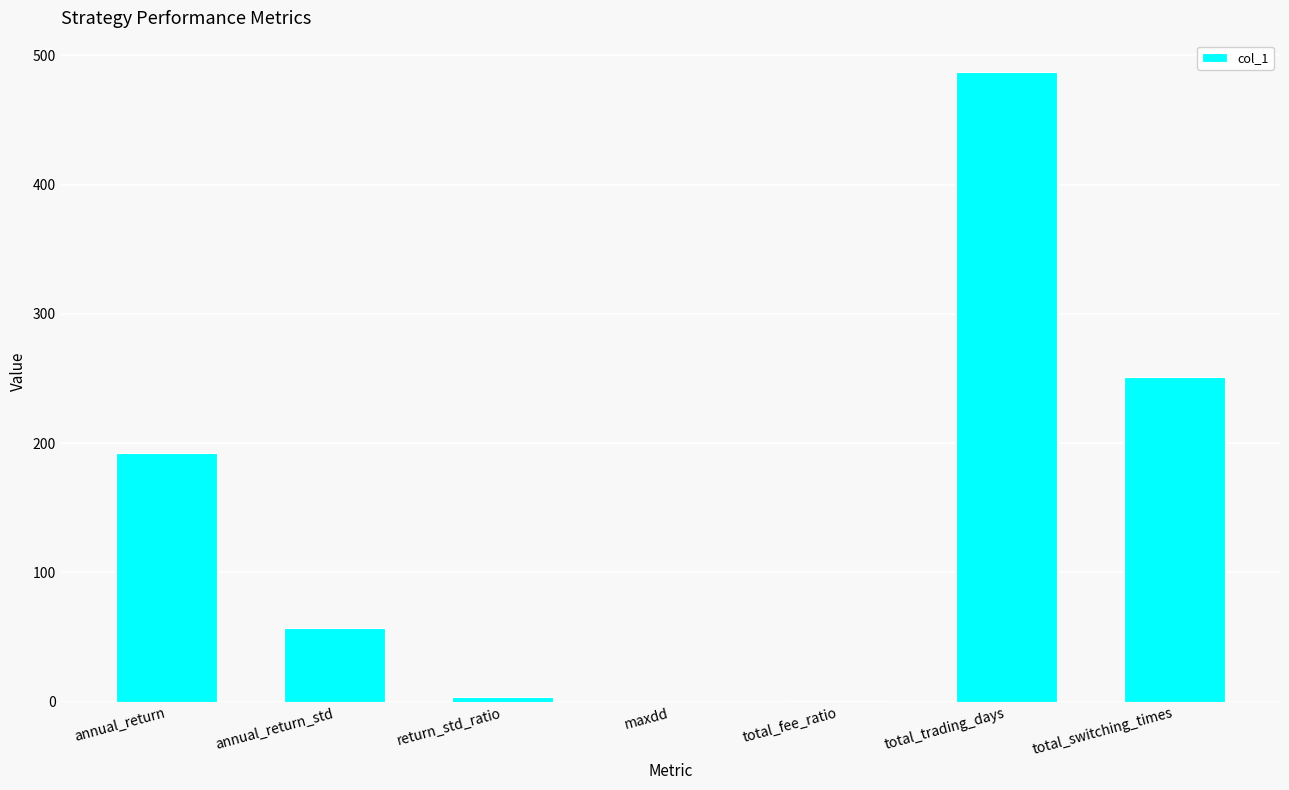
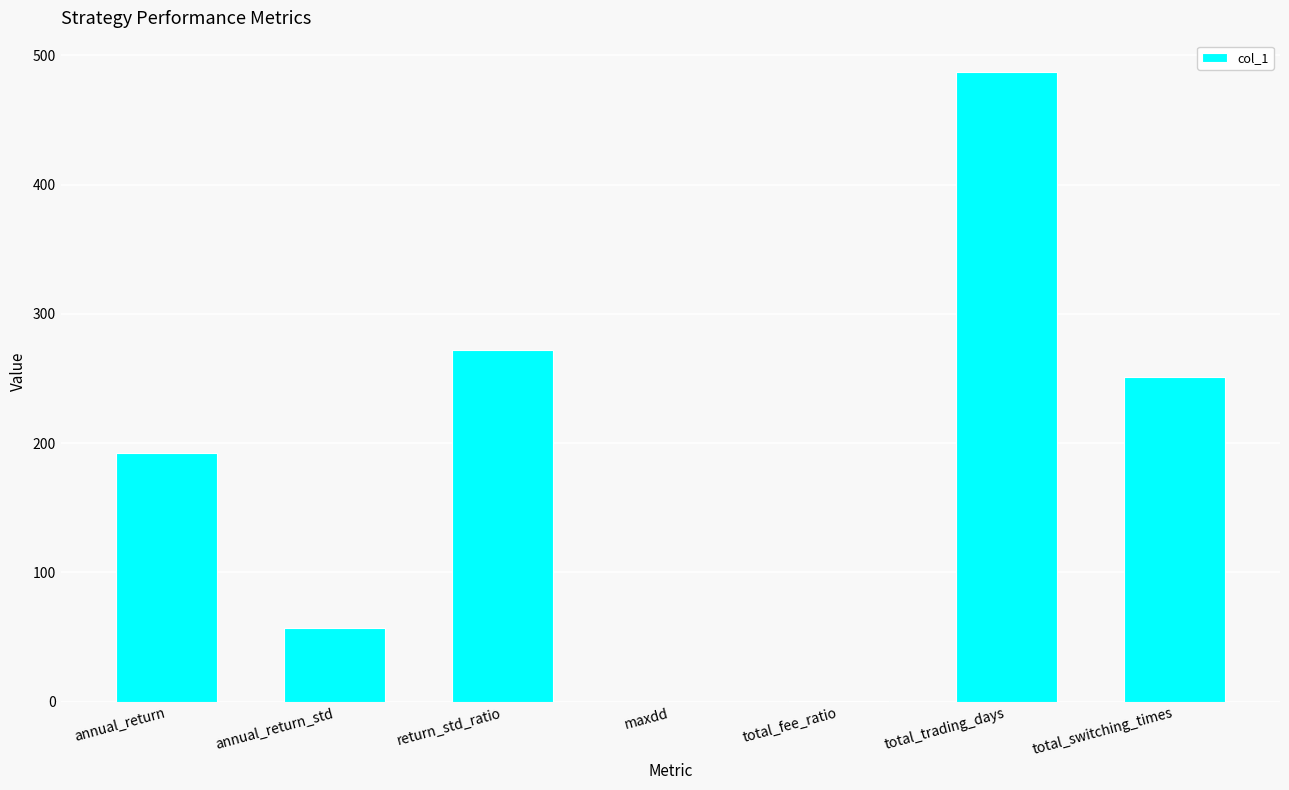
  {
    "annual_return": 192,
    "annual_return_std": 57,
-   "return_std_ratio": 3,
+   "return_std_ratio": 272,
    "total_trading_days": 487,
    "total_switching_times": 251
  }
